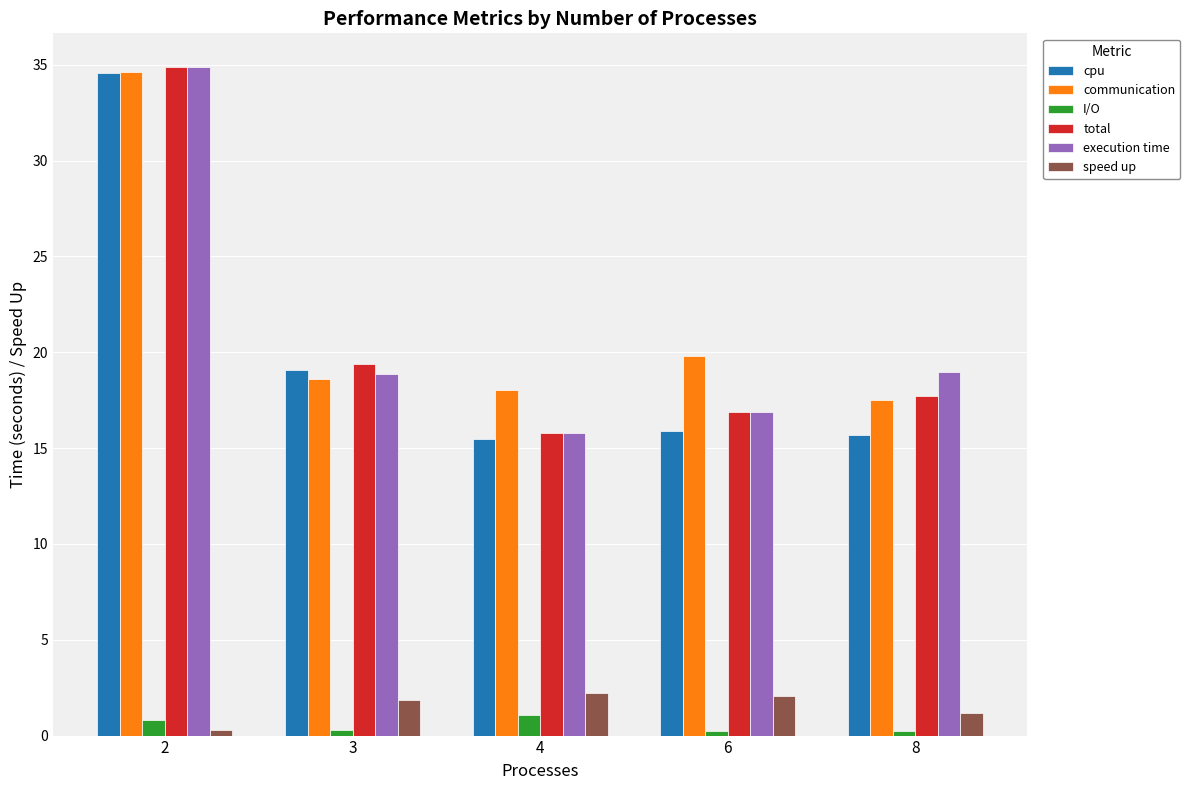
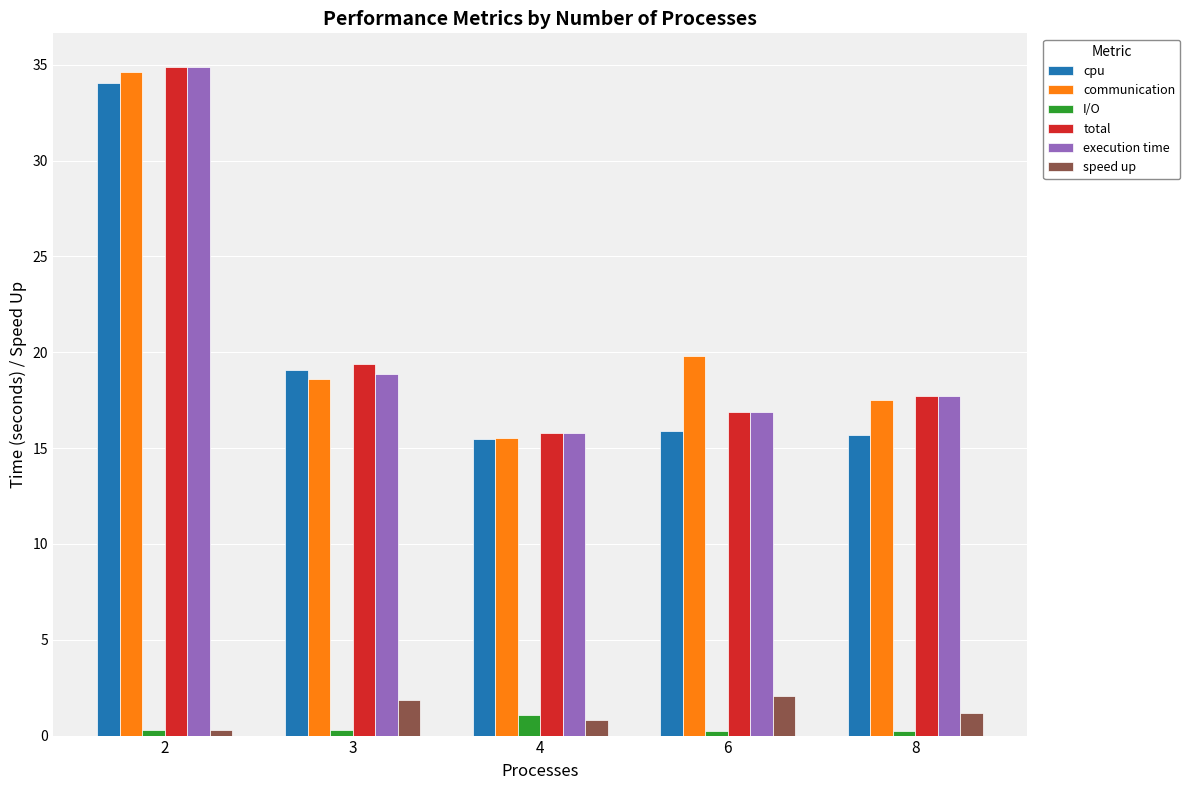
  {
    "cpu": {
-     "2": 34.6,
+     "2": 34.0,
      "3": 19.1,
      "4": 15.5,
      "6": 15.9,
      "8": 15.7
    },
    "communication": {
      "2": 34.6,
      "3": 18.6,
-     "4": 18.0,
+     "4": 15.5,
      "6": 19.8,
      "8": 17.5
    },
    "I/O": {
-     "2": 0.8,
+     "2": 0.3,
      "3": 0.3,
      "4": 1.1,
      "6": 0.2,
      "8": 0.2
    },
    "total": {
      "2": 34.9,
      "3": 19.4,
      "4": 15.8,
      "6": 16.9,
      "8": 17.7
    },
    "execution time": {
      "2": 34.9,
      "3": 18.9,
      "4": 15.8,
      "6": 16.9,
-     "8": 19.0
+     "8": 17.7
    },
    "speed up": {
      "2": 0.3,
      "3": 1.9,
-     "4": 2.2,
+     "4": 0.8,
      "6": 2.1,
      "8": 1.2
    }
  }
